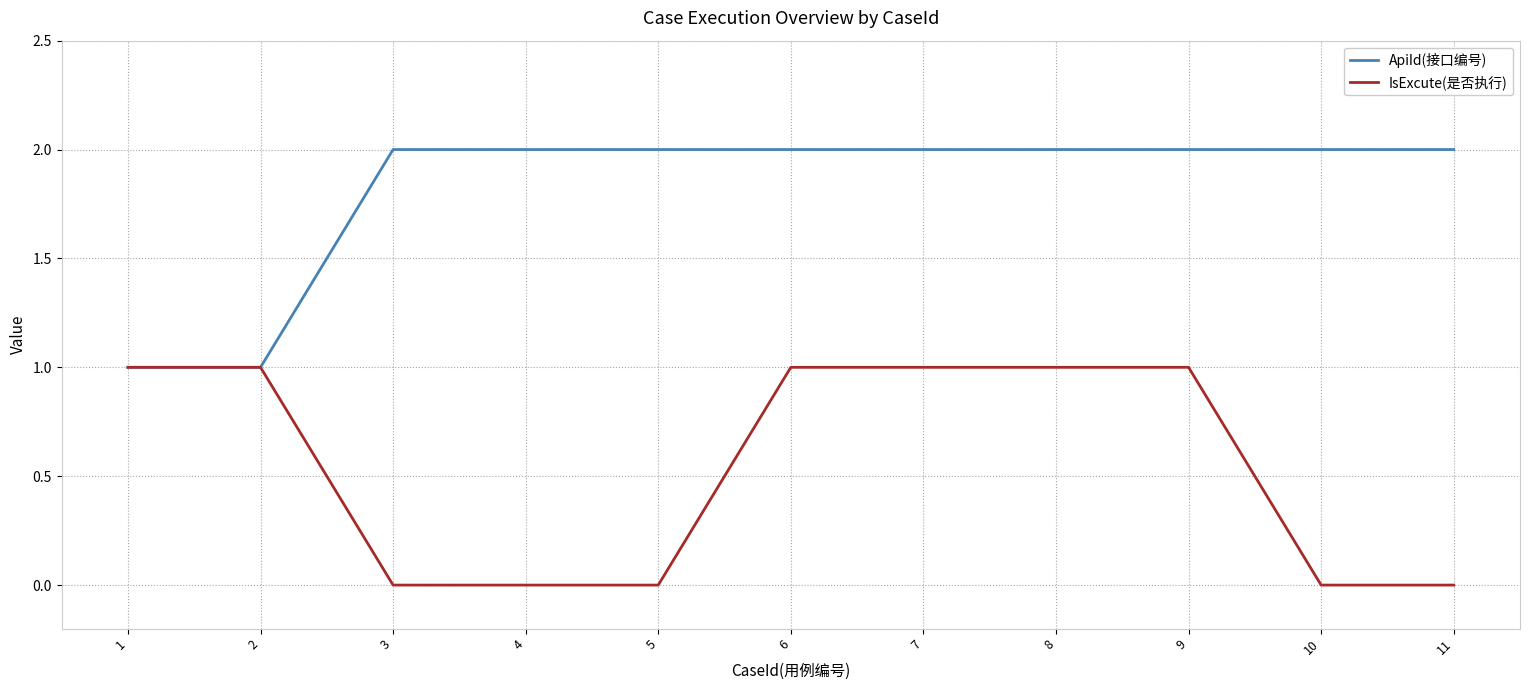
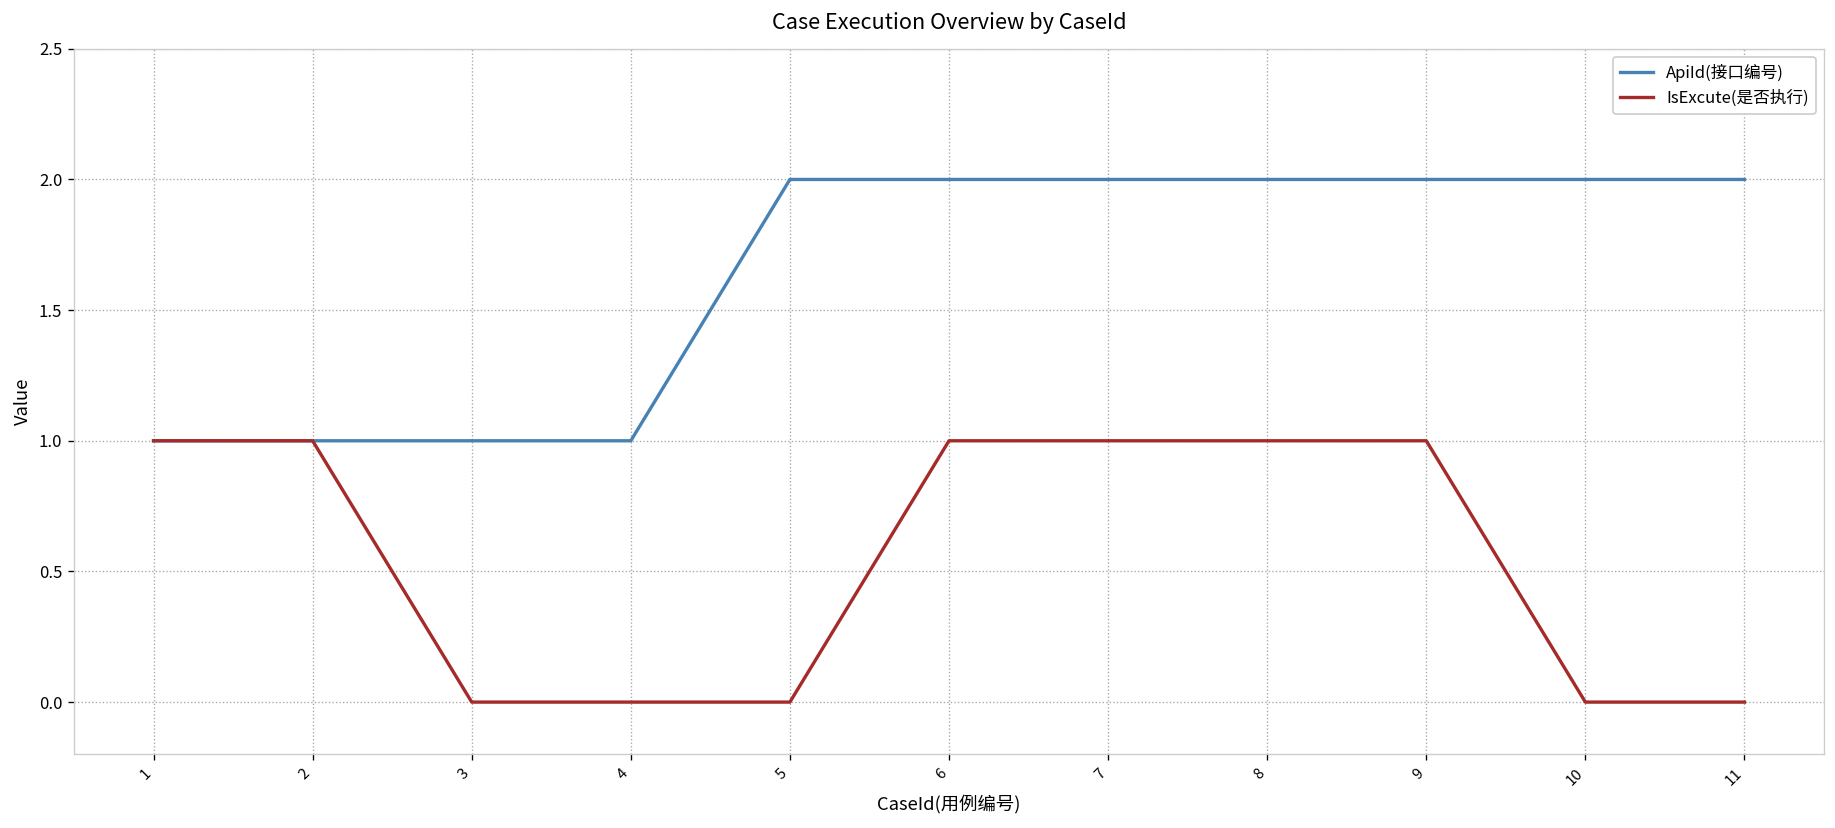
  {
    "ApiId(接口编号)": {
-     "3": 2,
-     "4": 2,
+     "3": 1,
+     "4": 1,
      "5": 2,
      "6": 2,
      "7": 2,
      "8": 2,
      "9": 2,
      "10": 2,
      "11": 2
    },
    "IsExcute(是否执行)": {
      "3": 0,
      "4": 0,
      "5": 0,
      "6": 1,
      "7": 1,
      "8": 1,
      "9": 1,
      "10": 0,
      "11": 0
    }
  }
